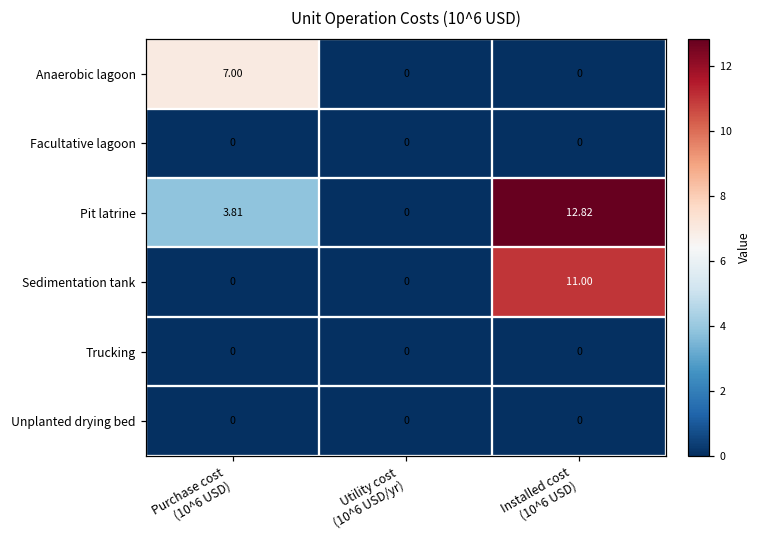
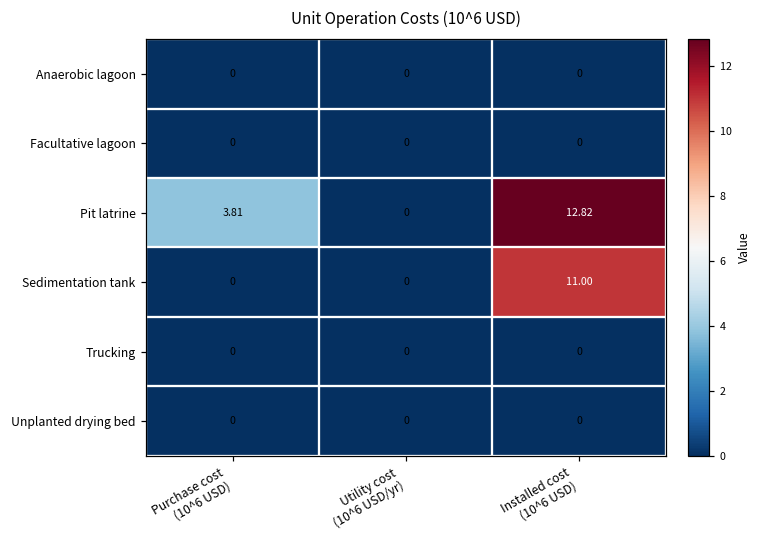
  {
    "Anaerobic lagoon": {
-     "Purchase cost (10^6 USD)": 7.00,
+     "Purchase cost (10^6 USD)": 0,
      "Utility cost (10^6 USD/yr)": 0,
      "Installed cost (10^6 USD)": 0
    },
    "Facultative lagoon": {
      "Purchase cost (10^6 USD)": 0,
      "Utility cost (10^6 USD/yr)": 0,
      "Installed cost (10^6 USD)": 0
    },
    "Pit latrine": {
      "Purchase cost (10^6 USD)": 3.81,
      "Utility cost (10^6 USD/yr)": 0,
      "Installed cost (10^6 USD)": 12.82
    },
    "Sedimentation tank": {
      "Purchase cost (10^6 USD)": 0,
      "Utility cost (10^6 USD/yr)": 0,
      "Installed cost (10^6 USD)": 11.00
    },
    "Trucking": {
      "Purchase cost (10^6 USD)": 0,
      "Utility cost (10^6 USD/yr)": 0,
      "Installed cost (10^6 USD)": 0
    },
    "Unplanted drying bed": {
      "Purchase cost (10^6 USD)": 0,
      "Utility cost (10^6 USD/yr)": 0,
      "Installed cost (10^6 USD)": 0
    }
  }
